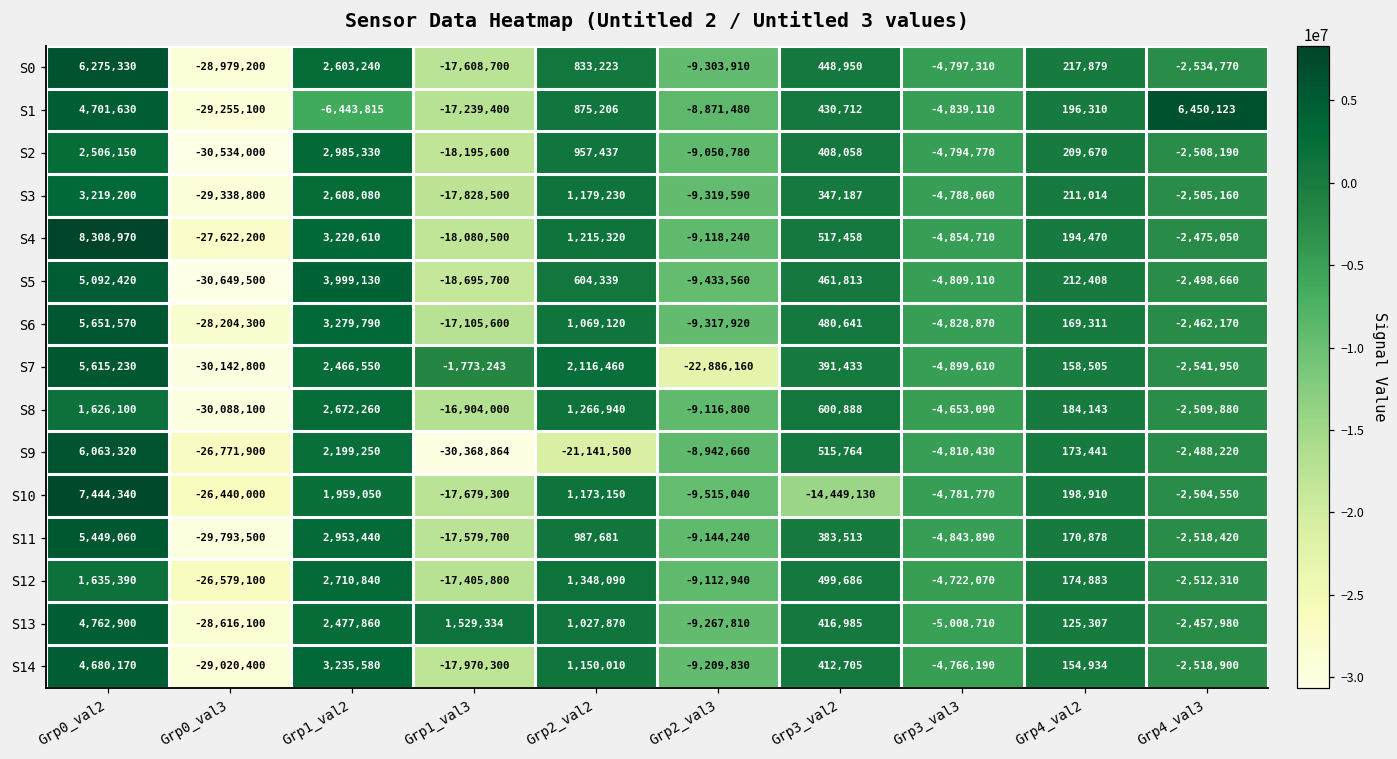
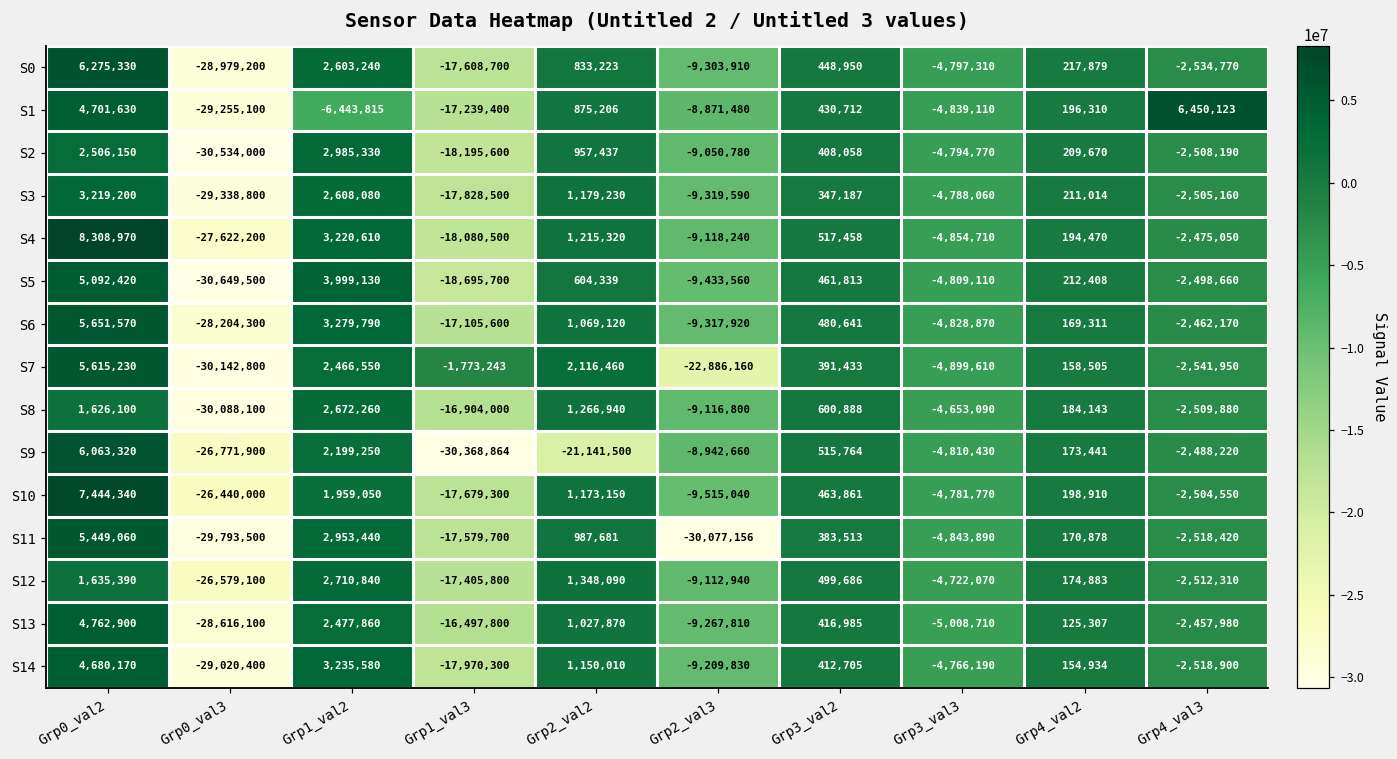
  {
    "S0": {
      "Grp0_val2": "6,275,330",
      "Grp0_val3": "-28,979,200",
      "Grp1_val2": "2,603,240",
      "Grp1_val3": "-17,608,700",
      "Grp2_val2": "833,223",
      "Grp2_val3": "-9,303,910",
      "Grp3_val2": "448,950",
      "Grp3_val3": "-4,797,310",
      "Grp4_val2": "217,879",
      "Grp4_val3": "-2,534,770"
    },
    "S1": {
      "Grp0_val2": "4,701,630",
      "Grp0_val3": "-29,255,100",
      "Grp1_val2": "-6,443,815",
      "Grp1_val3": "-17,239,400",
      "Grp2_val2": "875,206",
      "Grp2_val3": "-8,871,480",
      "Grp3_val2": "430,712",
      "Grp3_val3": "-4,839,110",
      "Grp4_val2": "196,310",
      "Grp4_val3": "6,450,123"
    },
    "S2": {
      "Grp0_val2": "2,506,150",
      "Grp0_val3": "-30,534,000",
      "Grp1_val2": "2,985,330",
      "Grp1_val3": "-18,195,600",
      "Grp2_val2": "957,437",
      "Grp2_val3": "-9,050,780",
      "Grp3_val2": "408,058",
      "Grp3_val3": "-4,794,770",
      "Grp4_val2": "209,670",
      "Grp4_val3": "-2,508,190"
    },
    "S3": {
      "Grp0_val2": "3,219,200",
      "Grp0_val3": "-29,338,800",
      "Grp1_val2": "2,608,080",
      "Grp1_val3": "-17,828,500",
      "Grp2_val2": "1,179,230",
      "Grp2_val3": "-9,319,590",
      "Grp3_val2": "347,187",
      "Grp3_val3": "-4,788,060",
      "Grp4_val2": "211,014",
      "Grp4_val3": "-2,505,160"
    },
    "S4": {
      "Grp0_val2": "8,308,970",
      "Grp0_val3": "-27,622,200",
      "Grp1_val2": "3,220,610",
      "Grp1_val3": "-18,080,500",
      "Grp2_val2": "1,215,320",
      "Grp2_val3": "-9,118,240",
      "Grp3_val2": "517,458",
      "Grp3_val3": "-4,854,710",
      "Grp4_val2": "194,470",
      "Grp4_val3": "-2,475,050"
    },
    "S5": {
      "Grp0_val2": "5,092,420",
      "Grp0_val3": "-30,649,500",
      "Grp1_val2": "3,999,130",
      "Grp1_val3": "-18,695,700",
      "Grp2_val2": "604,339",
      "Grp2_val3": "-9,433,560",
      "Grp3_val2": "461,813",
      "Grp3_val3": "-4,809,110",
      "Grp4_val2": "212,408",
      "Grp4_val3": "-2,498,660"
    },
    "S6": {
      "Grp0_val2": "5,651,570",
      "Grp0_val3": "-28,204,300",
      "Grp1_val2": "3,279,790",
      "Grp1_val3": "-17,105,600",
      "Grp2_val2": "1,069,120",
      "Grp2_val3": "-9,317,920",
      "Grp3_val2": "480,641",
      "Grp3_val3": "-4,828,870",
      "Grp4_val2": "169,311",
      "Grp4_val3": "-2,462,170"
    },
    "S7": {
      "Grp0_val2": "5,615,230",
      "Grp0_val3": "-30,142,800",
      "Grp1_val2": "2,466,550",
      "Grp1_val3": "-1,773,243",
      "Grp2_val2": "2,116,460",
      "Grp2_val3": "-22,886,160",
      "Grp3_val2": "391,433",
      "Grp3_val3": "-4,899,610",
      "Grp4_val2": "158,505",
      "Grp4_val3": "-2,541,950"
    },
    "S8": {
      "Grp0_val2": "1,626,100",
      "Grp0_val3": "-30,088,100",
      "Grp1_val2": "2,672,260",
      "Grp1_val3": "-16,904,000",
      "Grp2_val2": "1,266,940",
      "Grp2_val3": "-9,116,800",
      "Grp3_val2": "600,888",
      "Grp3_val3": "-4,653,090",
      "Grp4_val2": "184,143",
      "Grp4_val3": "-2,509,880"
    },
    "S9": {
      "Grp0_val2": "6,063,320",
      "Grp0_val3": "-26,771,900",
      "Grp1_val2": "2,199,250",
      "Grp1_val3": "-30,368,864",
      "Grp2_val2": "-21,141,500",
      "Grp2_val3": "-8,942,660",
      "Grp3_val2": "515,764",
      "Grp3_val3": "-4,810,430",
      "Grp4_val2": "173,441",
      "Grp4_val3": "-2,488,220"
    },
    "S10": {
      "Grp0_val2": "7,444,340",
      "Grp0_val3": "-26,440,000",
      "Grp1_val2": "1,959,050",
      "Grp1_val3": "-17,679,300",
      "Grp2_val2": "1,173,150",
      "Grp2_val3": "-9,515,040",
-     "Grp3_val2": "-14,449,130",
+     "Grp3_val2": "463,861",
      "Grp3_val3": "-4,781,770",
      "Grp4_val2": "198,910",
      "Grp4_val3": "-2,504,550"
    },
    "S11": {
      "Grp0_val2": "5,449,060",
      "Grp0_val3": "-29,793,500",
      "Grp1_val2": "2,953,440",
      "Grp1_val3": "-17,579,700",
      "Grp2_val2": "987,681",
-     "Grp2_val3": "-9,144,240",
+     "Grp2_val3": "-30,077,156",
      "Grp3_val2": "383,513",
      "Grp3_val3": "-4,843,890",
      "Grp4_val2": "170,878",
      "Grp4_val3": "-2,518,420"
    },
    "S12": {
      "Grp0_val2": "1,635,390",
      "Grp0_val3": "-26,579,100",
      "Grp1_val2": "2,710,840",
      "Grp1_val3": "-17,405,800",
      "Grp2_val2": "1,348,090",
      "Grp2_val3": "-9,112,940",
      "Grp3_val2": "499,686",
      "Grp3_val3": "-4,722,070",
      "Grp4_val2": "174,883",
      "Grp4_val3": "-2,512,310"
    },
    "S13": {
      "Grp0_val2": "4,762,900",
      "Grp0_val3": "-28,616,100",
      "Grp1_val2": "2,477,860",
-     "Grp1_val3": "1,529,334",
+     "Grp1_val3": "-16,497,800",
      "Grp2_val2": "1,027,870",
      "Grp2_val3": "-9,267,810",
      "Grp3_val2": "416,985",
      "Grp3_val3": "-5,008,710",
      "Grp4_val2": "125,307",
      "Grp4_val3": "-2,457,980"
    },
    "S14": {
      "Grp0_val2": "4,680,170",
      "Grp0_val3": "-29,020,400",
      "Grp1_val2": "3,235,580",
      "Grp1_val3": "-17,970,300",
      "Grp2_val2": "1,150,010",
      "Grp2_val3": "-9,209,830",
      "Grp3_val2": "412,705",
      "Grp3_val3": "-4,766,190",
      "Grp4_val2": "154,934",
      "Grp4_val3": "-2,518,900"
    }
  }
